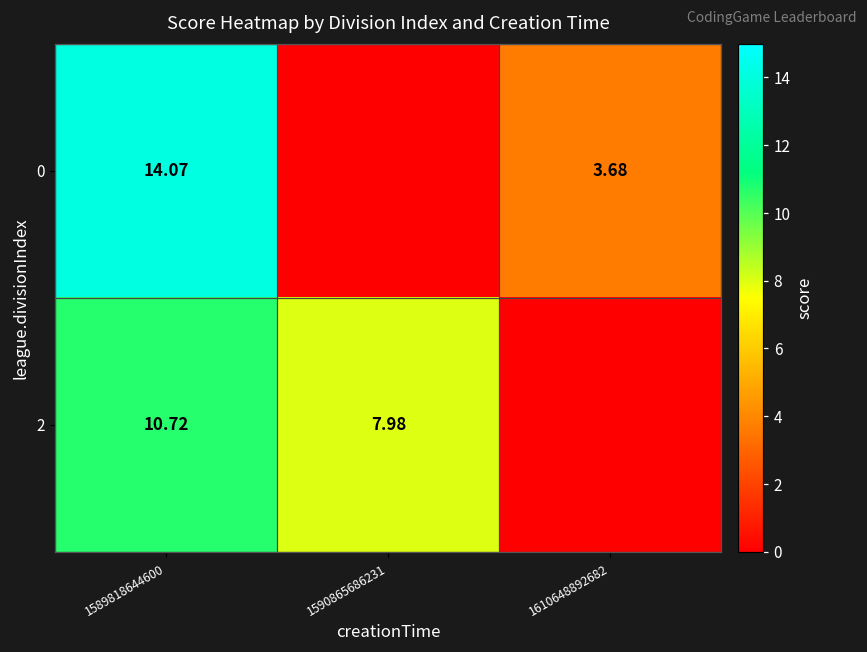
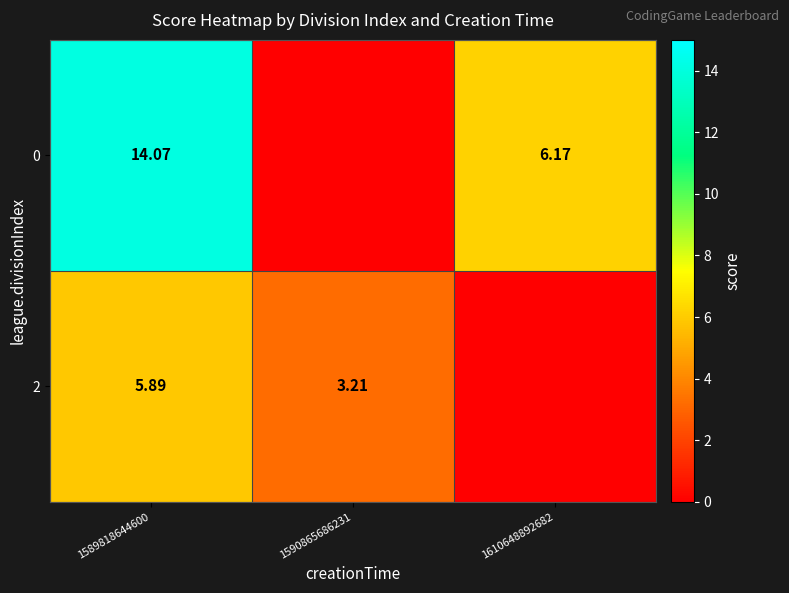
  {
    "0": {
      "1589818644600": 14.07,
-     "1610648892682": 3.68
+     "1610648892682": 6.17
    },
    "2": {
-     "1589818644600": 10.72,
-     "1590865686231": 7.98
+     "1589818644600": 5.89,
+     "1590865686231": 3.21
    }
  }
